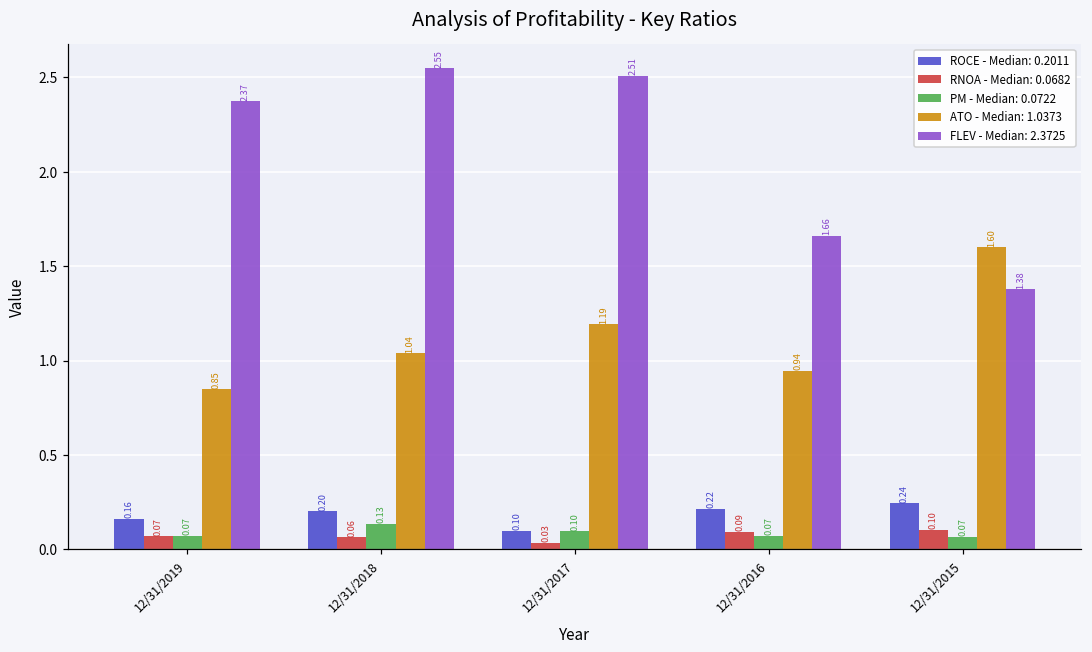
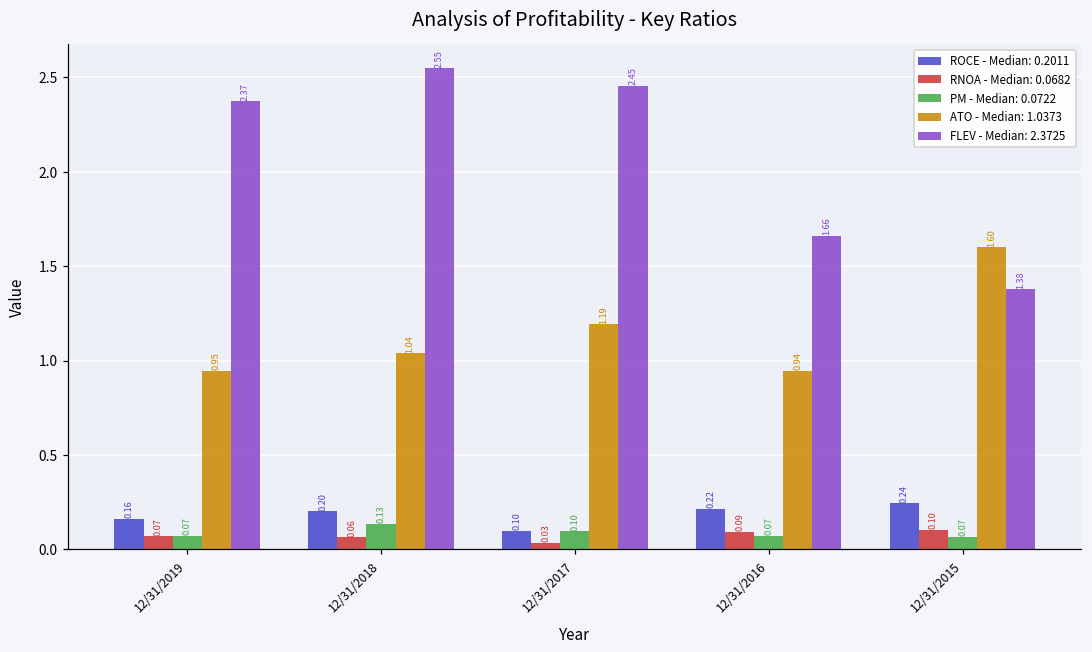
  {
    "ROCE - Median: 0.2011": {
      "12/31/2019": 0.16,
      "12/31/2018": 0.20,
      "12/31/2017": 0.10,
      "12/31/2016": 0.22,
      "12/31/2015": 0.24
    },
    "RNOA - Median: 0.0682": {
      "12/31/2019": 0.07,
      "12/31/2018": 0.06,
      "12/31/2017": 0.03,
      "12/31/2016": 0.09,
      "12/31/2015": 0.10
    },
    "PM - Median: 0.0722": {
      "12/31/2019": 0.07,
      "12/31/2018": 0.13,
      "12/31/2017": 0.10,
      "12/31/2016": 0.07,
      "12/31/2015": 0.07
    },
    "ATO - Median: 1.0373": {
-     "12/31/2019": 0.85,
+     "12/31/2019": 0.95,
      "12/31/2018": 1.04,
      "12/31/2017": 1.19,
      "12/31/2016": 0.94,
      "12/31/2015": 1.60
    },
    "FLEV - Median: 2.3725": {
      "12/31/2019": 2.37,
      "12/31/2018": 2.55,
-     "12/31/2017": 2.51,
+     "12/31/2017": 2.45,
      "12/31/2016": 1.66,
      "12/31/2015": 1.38
    }
  }
